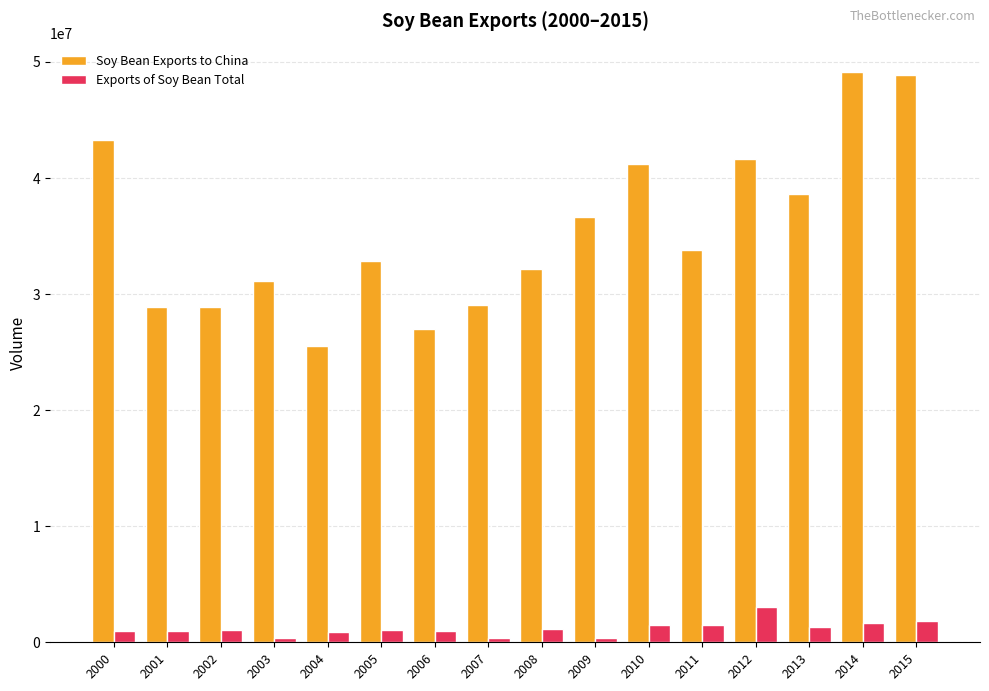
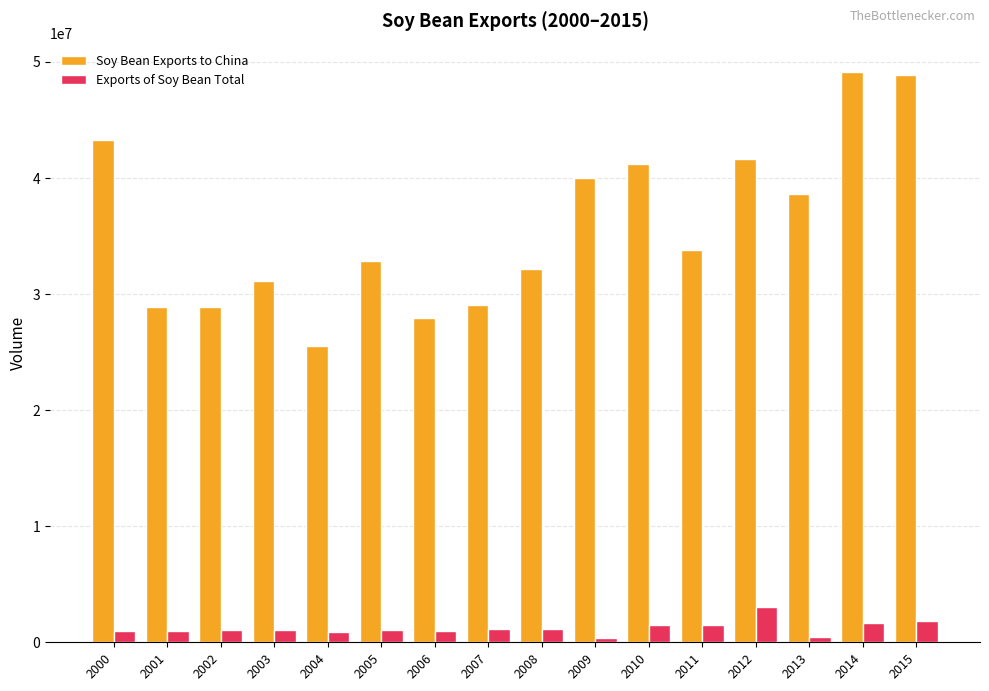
  {
    "Soy Bean Exports to China": {
      "2000": 43300000,
      "2001": 28900000,
      "2002": 28900000,
      "2003": 31100000,
      "2004": 25500000,
      "2005": 32800000,
-     "2006": 27000000,
+     "2006": 27900000,
      "2007": 29100000,
      "2008": 32200000,
-     "2009": 36600000,
+     "2009": 40000000,
      "2010": 41200000,
      "2011": 33800000,
      "2012": 41700000,
      "2013": 38600000,
      "2014": 49100000,
      "2015": 48900000
    },
    "Exports of Soy Bean Total": {
      "2000": 1000000,
      "2001": 1000000,
      "2002": 1100000,
-     "2003": 300000,
+     "2003": 1000000,
      "2004": 900000,
      "2005": 1100000,
      "2006": 900000,
-     "2007": 400000,
+     "2007": 1100000,
      "2008": 1200000,
      "2009": 400000,
      "2010": 1500000,
      "2011": 1500000,
      "2012": 3000000,
-     "2013": 1300000,
+     "2013": 500000,
      "2014": 1600000,
      "2015": 1800000
    }
  }
